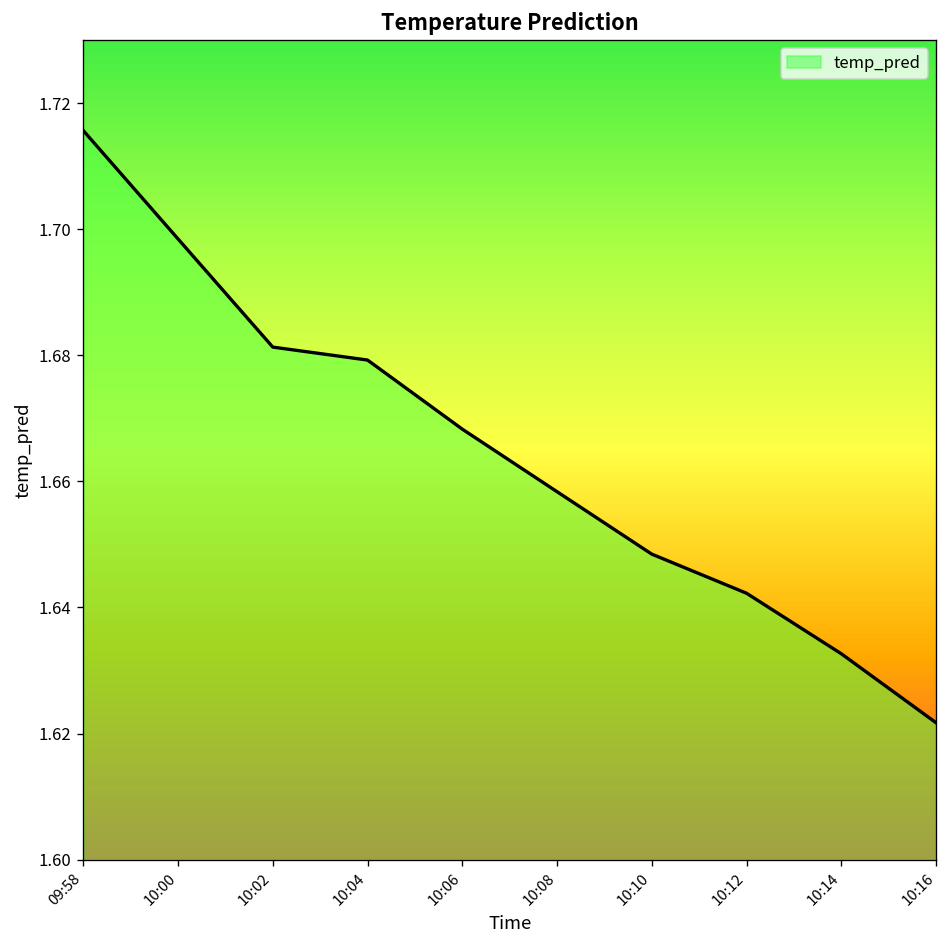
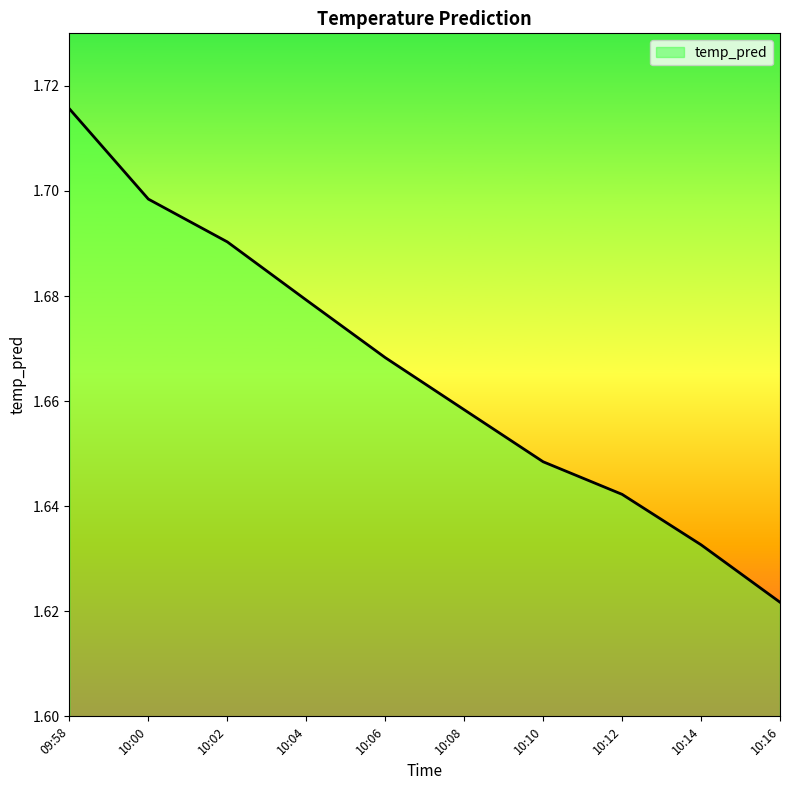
  {
    "09:58": 1.716,
    "10:00": 1.698,
-   "10:02": 1.681,
+   "10:02": 1.690,
    "10:04": 1.679,
    "10:06": 1.668,
    "10:08": 1.658,
    "10:10": 1.648,
    "10:12": 1.642,
    "10:14": 1.633,
    "10:16": 1.622
  }
